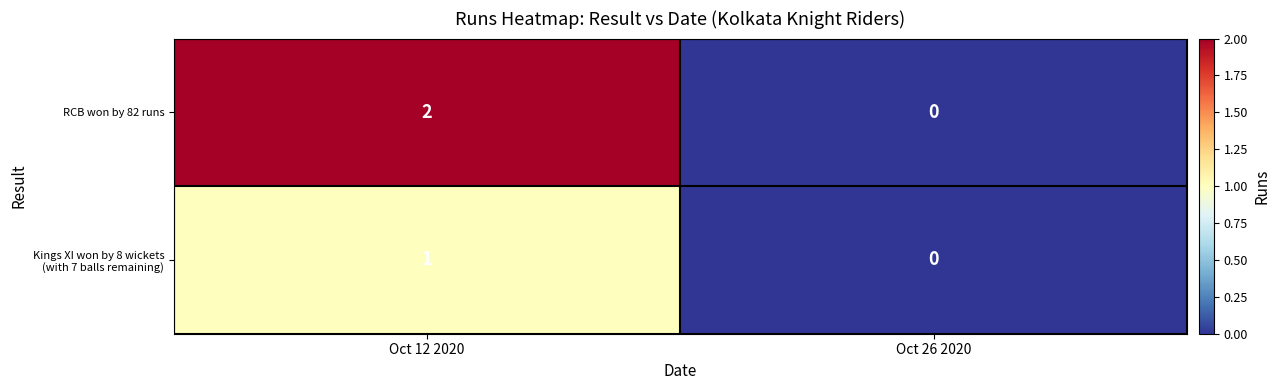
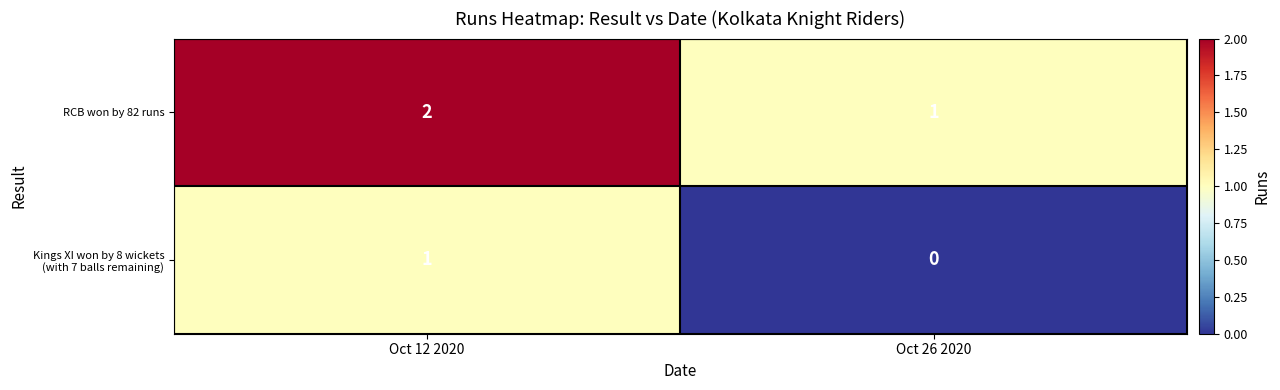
  {
    "RCB won by 82 runs": {
      "Oct 12 2020": 2,
-     "Oct 26 2020": 0
+     "Oct 26 2020": 1
    },
    "Kings XI won by 8 wickets (with 7 balls remaining)": {
      "Oct 12 2020": 1,
      "Oct 26 2020": 0
    }
  }
